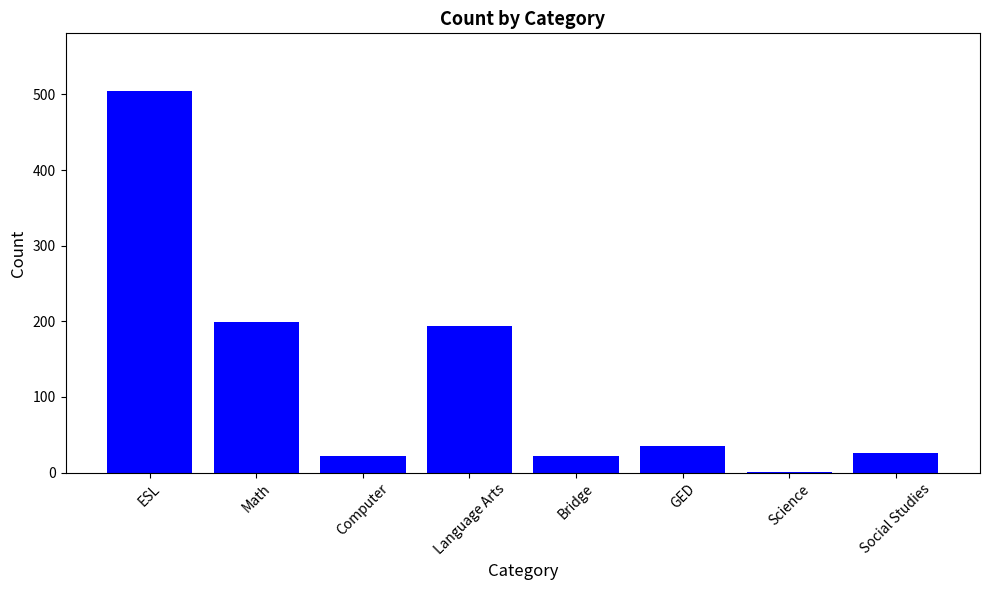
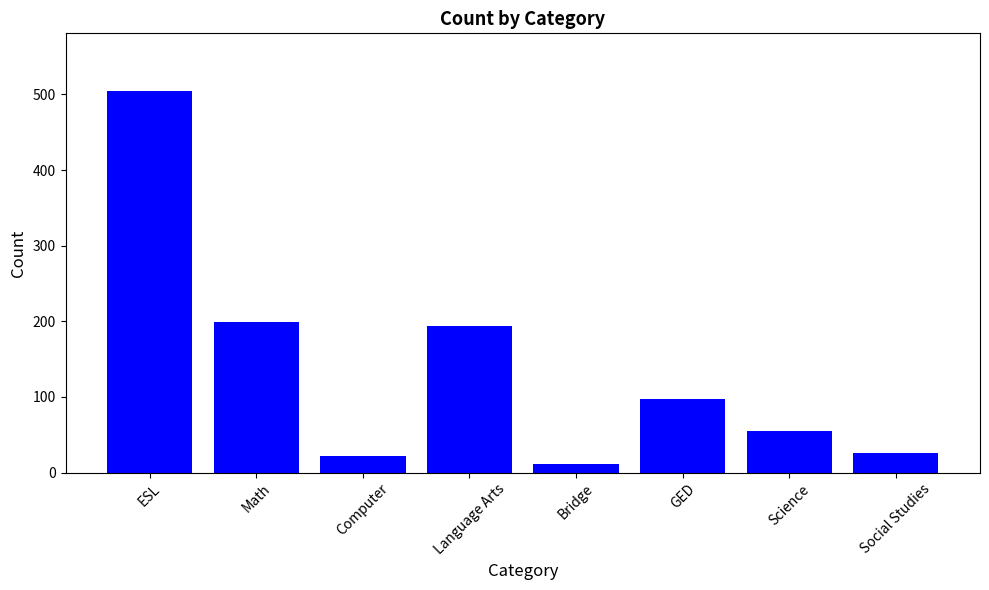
  {
    "ESL": 510,
    "Math": 200,
    "Computer": 20,
    "Language Arts": 190,
-   "Bridge": 20,
-   "GED": 40,
-   "Science": 0,
+   "Bridge": 10,
+   "GED": 100,
+   "Science": 60,
    "Social Studies": 30
  }
